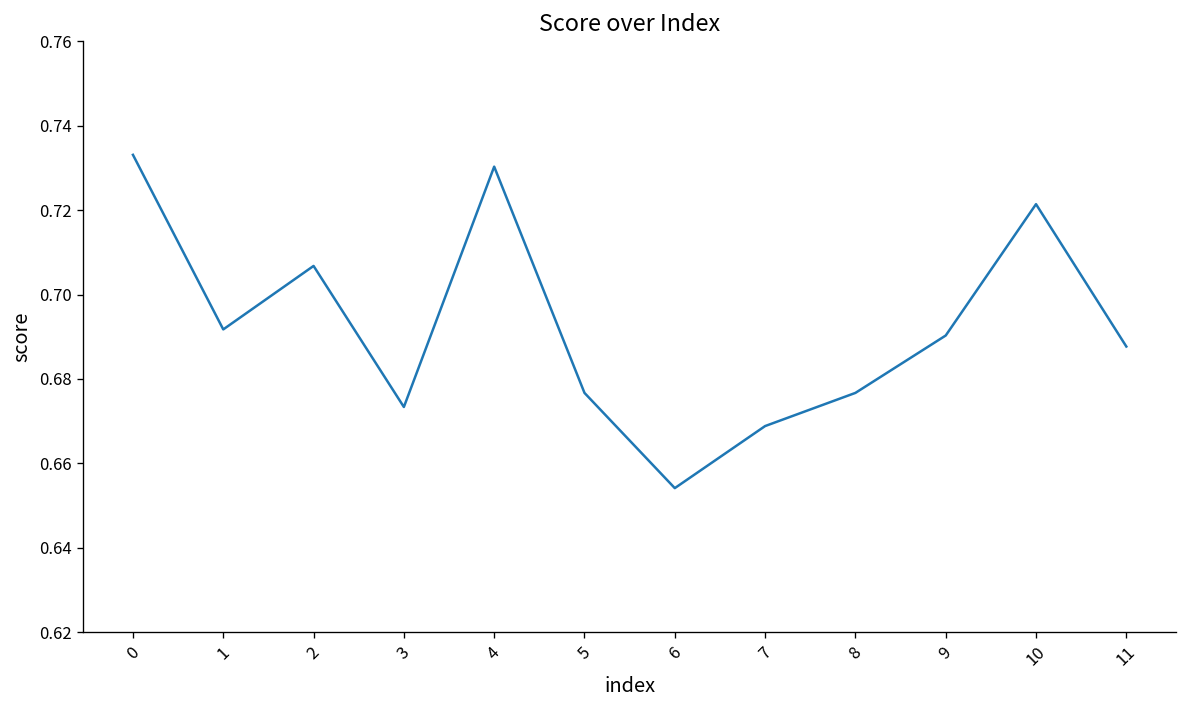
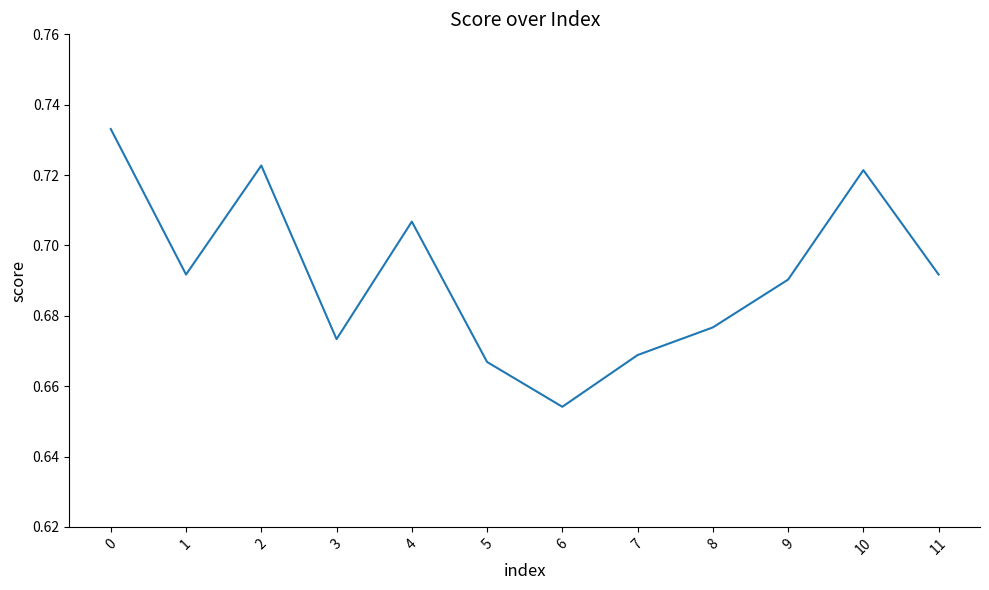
  {
    "0": 0.733,
    "1": 0.692,
-   "2": 0.707,
+   "2": 0.723,
    "3": 0.673,
-   "4": 0.730,
-   "5": 0.677,
+   "4": 0.707,
+   "5": 0.667,
    "6": 0.654,
    "7": 0.669,
    "8": 0.677,
    "9": 0.690,
    "10": 0.721,
-   "11": 0.688
+   "11": 0.692
  }
